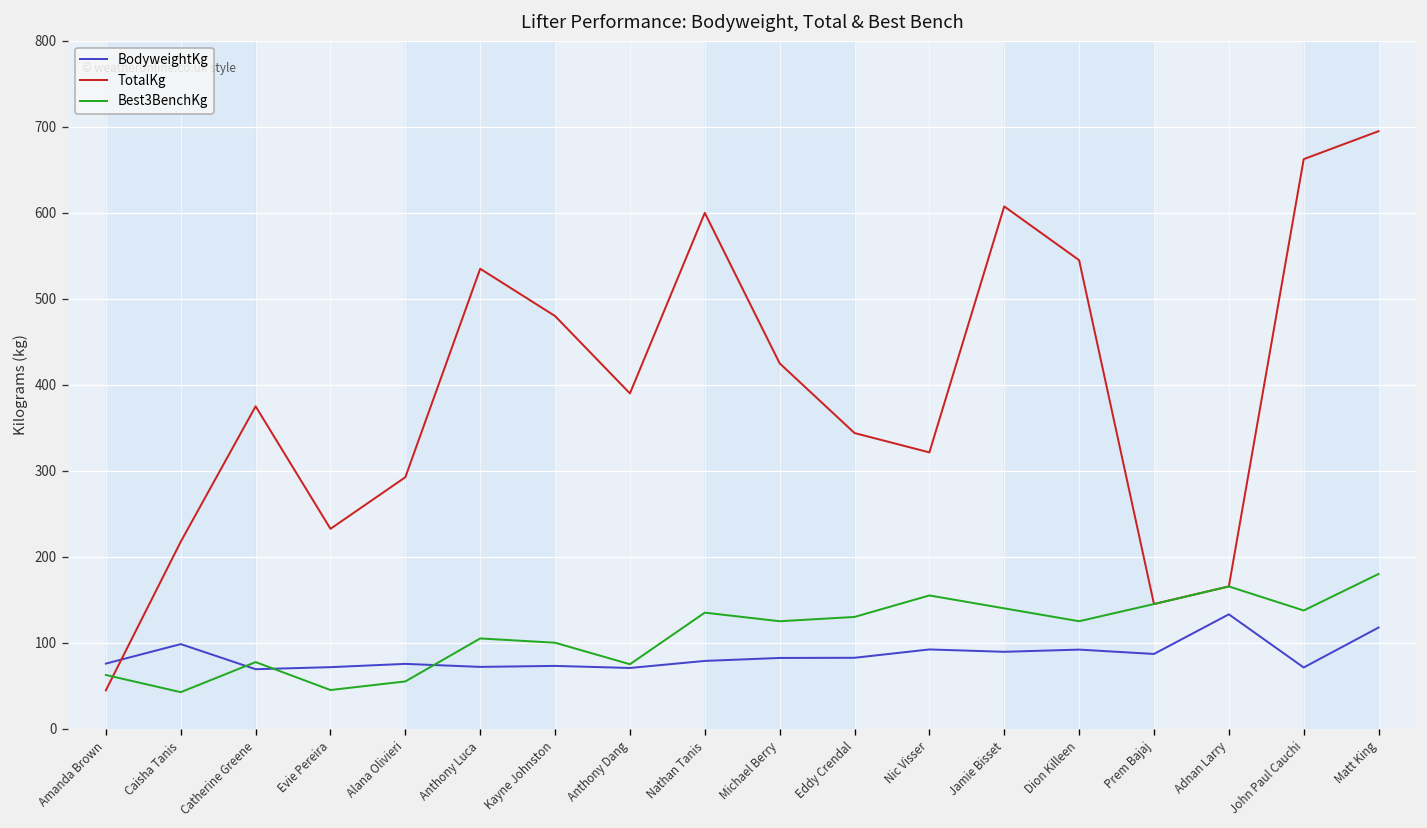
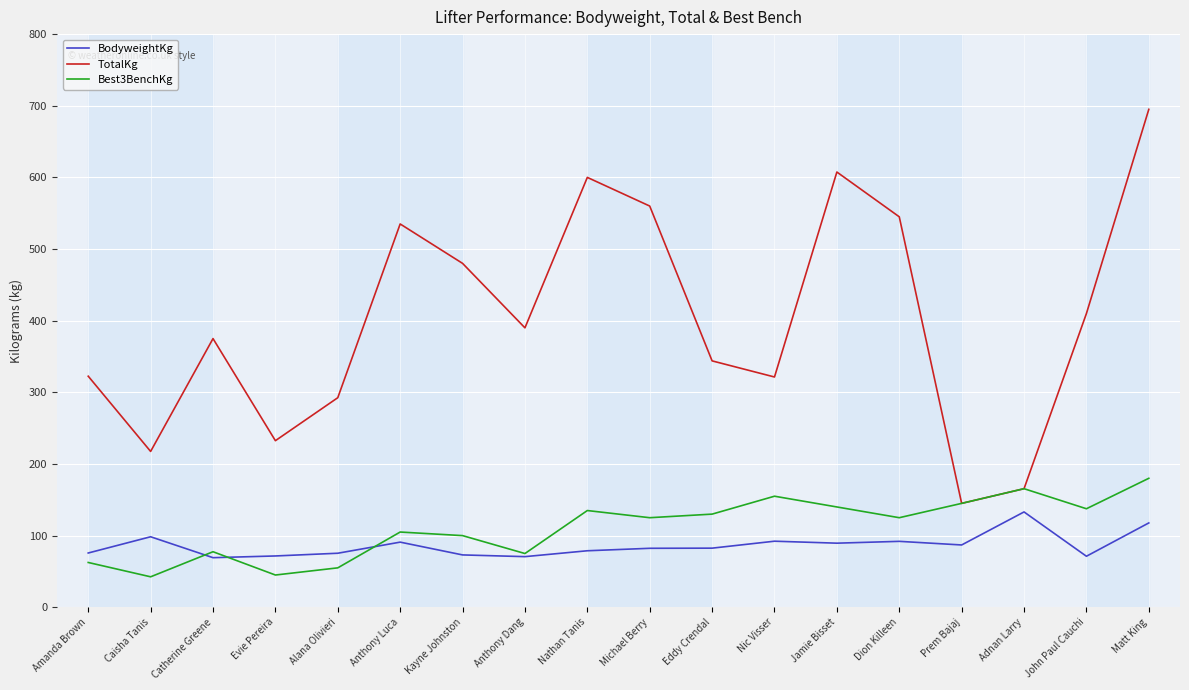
  {
    "BodyweightKg": {
      "Amanda Brown": 80,
      "Caisha Tanis": 100,
      "Catherine Greene": 70,
      "Evie Pereira": 70,
      "Alana Olivieri": 80,
-     "Anthony Luca": 70,
+     "Anthony Luca": 90,
      "Kayne Johnston": 70,
      "Anthony Dang": 70,
      "Nathan Tanis": 80,
      "Michael Berry": 80,
      "Eddy Crendal": 80,
      "Nic Visser": 90,
      "Jamie Bisset": 90,
      "Dion Killeen": 90,
      "Prem Bajaj": 90,
      "Adnan Larry": 130,
      "John Paul Cauchi": 70,
      "Matt King": 120
    },
    "TotalKg": {
-     "Amanda Brown": 40,
+     "Amanda Brown": 320,
      "Caisha Tanis": 220,
      "Catherine Greene": 380,
      "Evie Pereira": 230,
      "Alana Olivieri": 290,
      "Anthony Luca": 540,
      "Kayne Johnston": 480,
      "Anthony Dang": 390,
      "Nathan Tanis": 600,
-     "Michael Berry": 430,
+     "Michael Berry": 560,
      "Eddy Crendal": 340,
      "Nic Visser": 320,
      "Jamie Bisset": 610,
      "Dion Killeen": 550,
-     "John Paul Cauchi": 660,
+     "John Paul Cauchi": 410,
      "Matt King": 700
    },
    "Best3BenchKg": {
      "Amanda Brown": 60,
      "Caisha Tanis": 40,
      "Catherine Greene": 80,
      "Evie Pereira": 50,
      "Alana Olivieri": 60,
      "Anthony Luca": 110,
      "Kayne Johnston": 100,
      "Anthony Dang": 80,
      "Nathan Tanis": 140,
      "Michael Berry": 130,
      "Eddy Crendal": 130,
      "Nic Visser": 160,
      "Jamie Bisset": 140,
      "Dion Killeen": 130,
      "John Paul Cauchi": 140,
      "Matt King": 180
    }
  }
